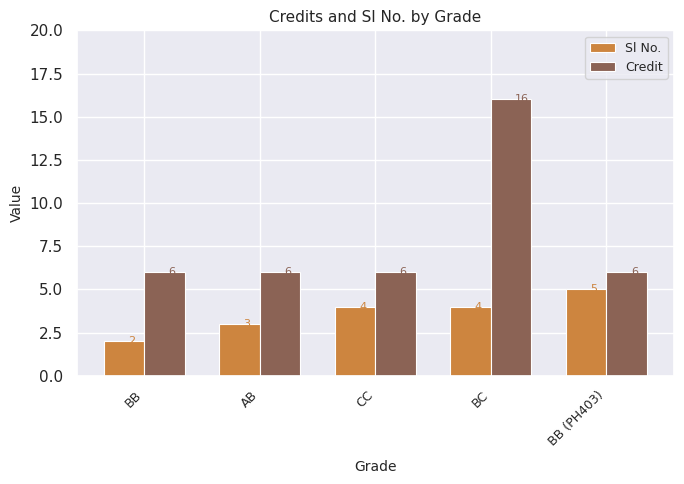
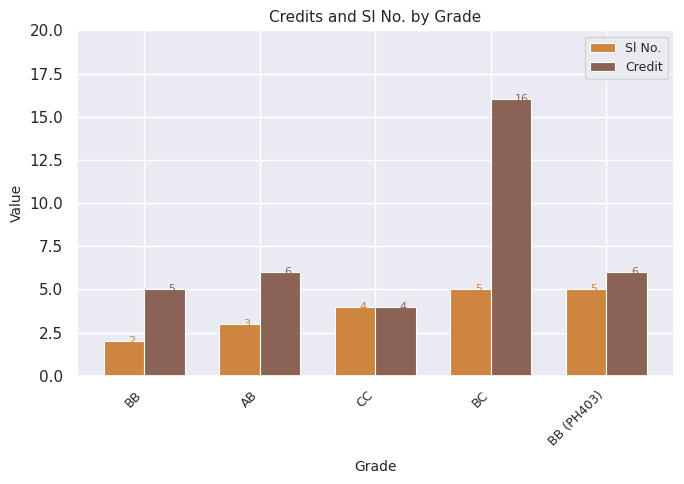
  {
    "Sl No.": {
-     "BC": 4,
+     "BC": 5,
      "BB (PH403)": 5
    },
    "Credit": {
-     "BB": 6,
+     "BB": 5,
      "AB": 6,
-     "CC": 6,
+     "CC": 4,
      "BC": 16,
      "BB (PH403)": 6
    }
  }
